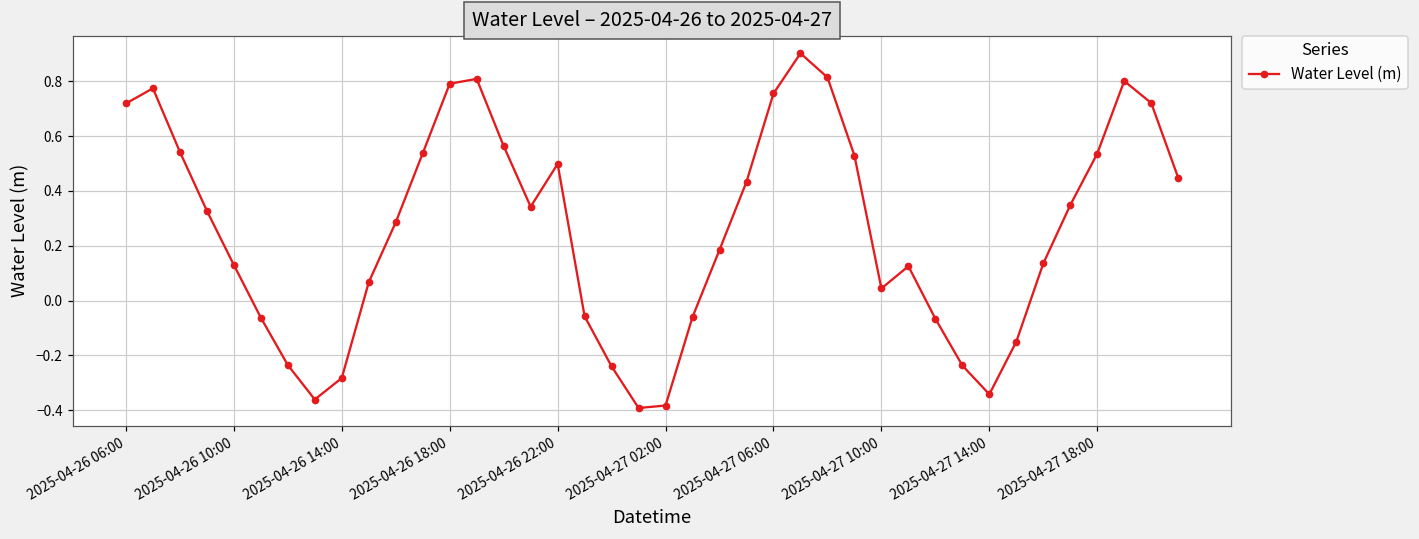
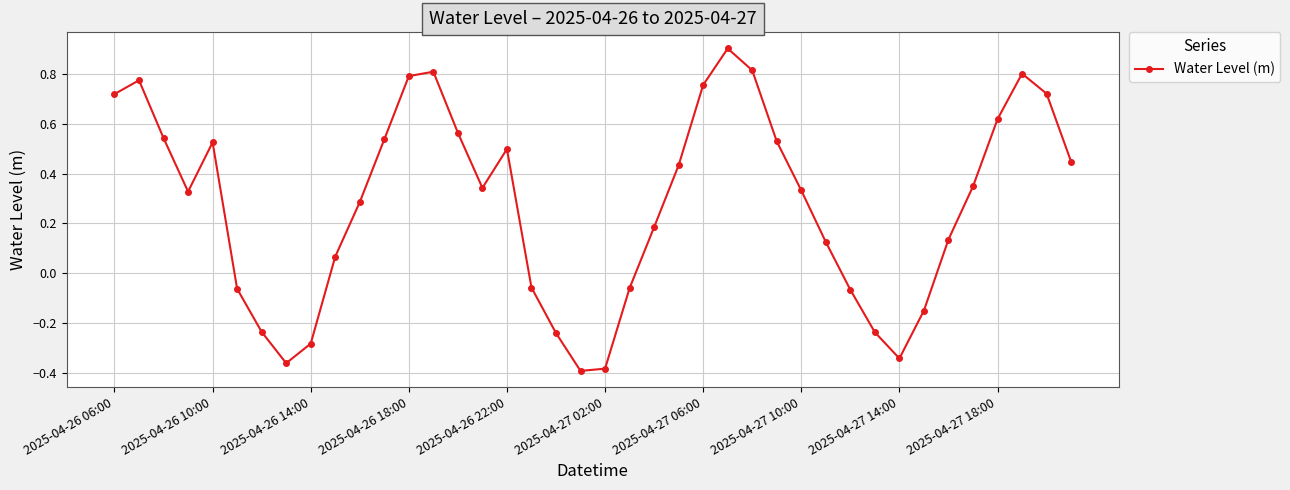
  {
    "2025-04-26 06:00": 0.72,
-   "2025-04-26 10:00": 0.13,
+   "2025-04-26 10:00": 0.53,
    "2025-04-26 14:00": -0.28,
    "2025-04-26 18:00": 0.79,
    "2025-04-26 22:00": 0.50,
    "2025-04-27 02:00": -0.38,
    "2025-04-27 06:00": 0.76,
-   "2025-04-27 10:00": 0.04,
+   "2025-04-27 10:00": 0.33,
    "2025-04-27 14:00": -0.34,
-   "2025-04-27 18:00": 0.54
+   "2025-04-27 18:00": 0.62
  }
